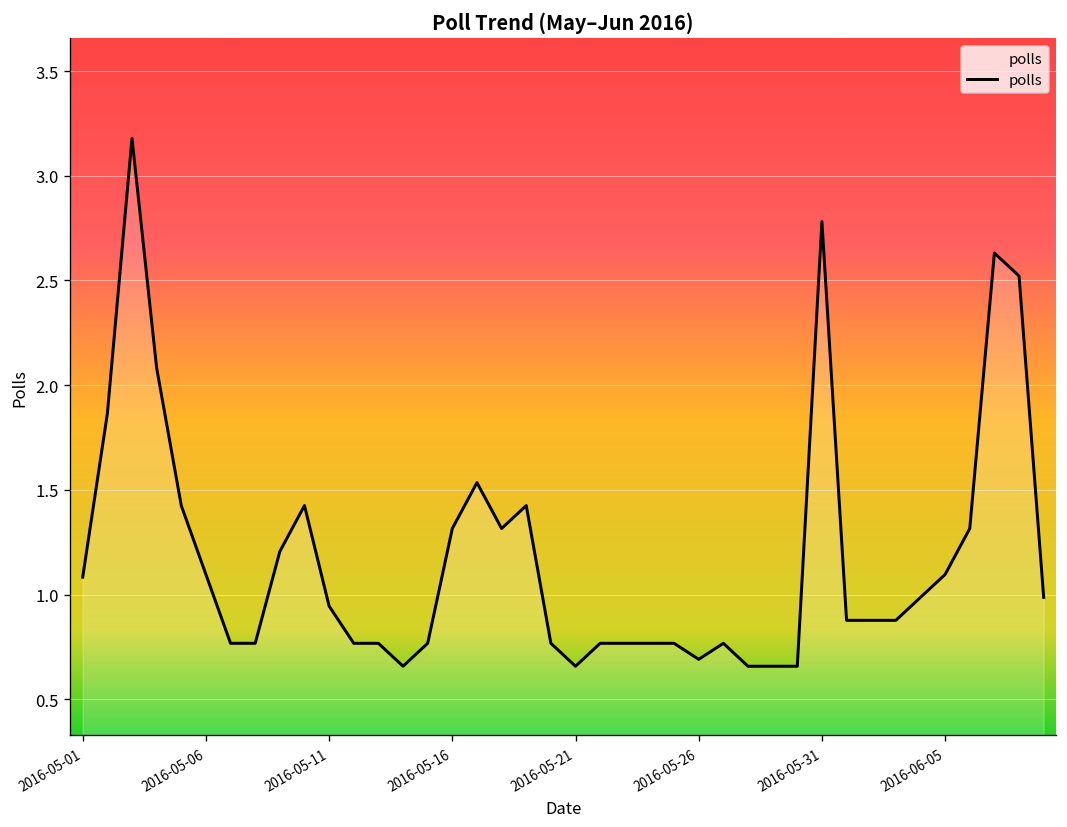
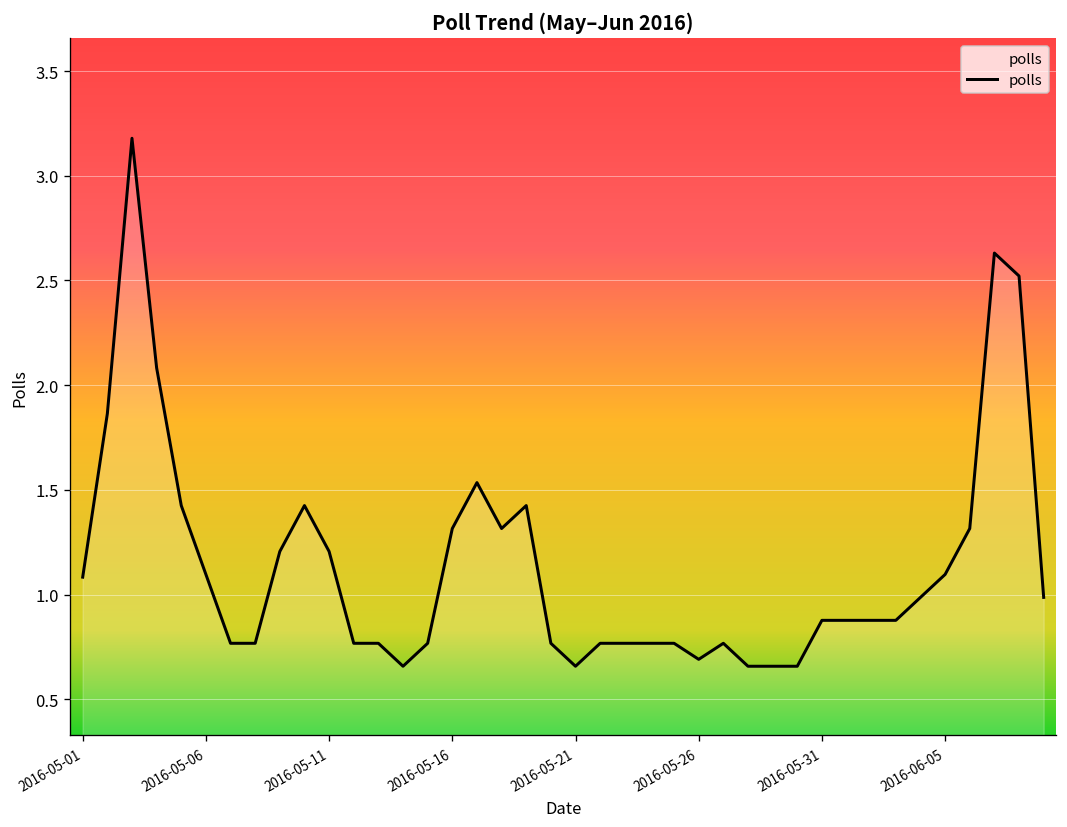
  {
    "2016-05-01": 1.08,
    "2016-05-06": 1.10,
-   "2016-05-11": 0.95,
+   "2016-05-11": 1.21,
    "2016-05-16": 1.32,
    "2016-05-21": 0.66,
    "2016-05-26": 0.69,
-   "2016-05-31": 2.78,
+   "2016-05-31": 0.88,
    "2016-06-05": 1.10
  }
